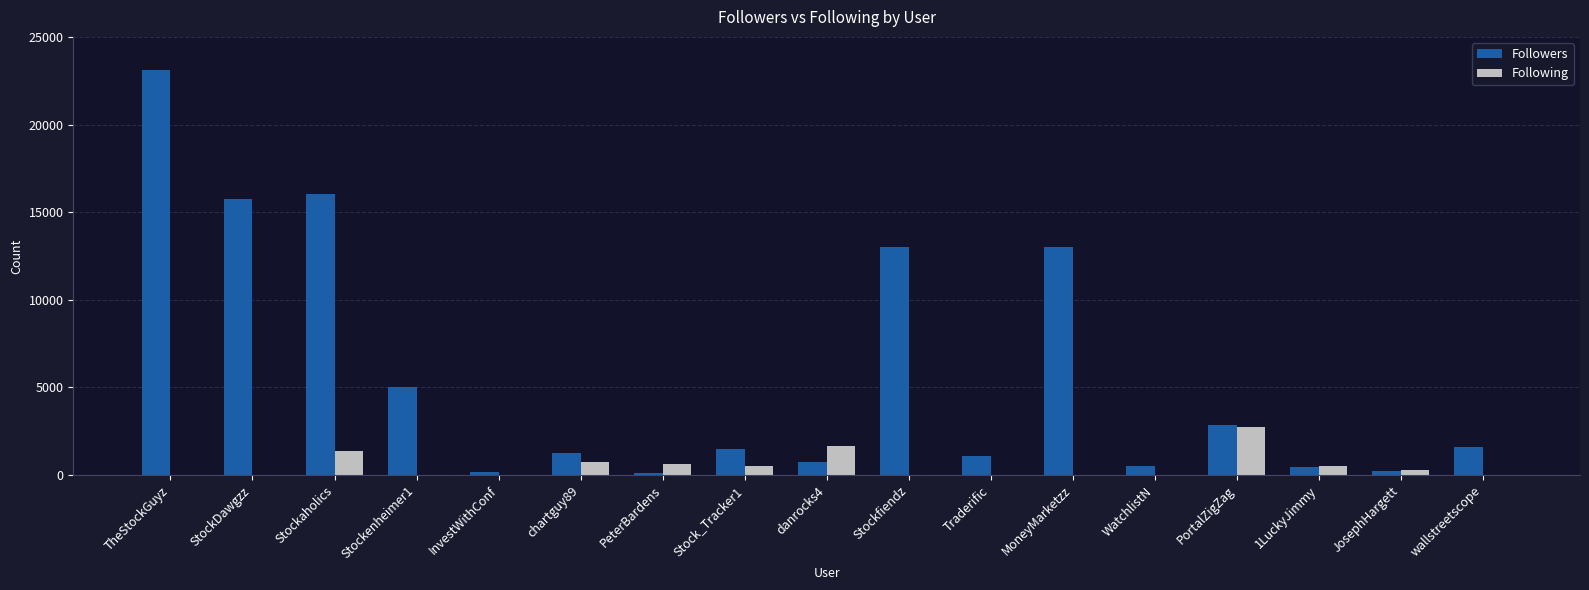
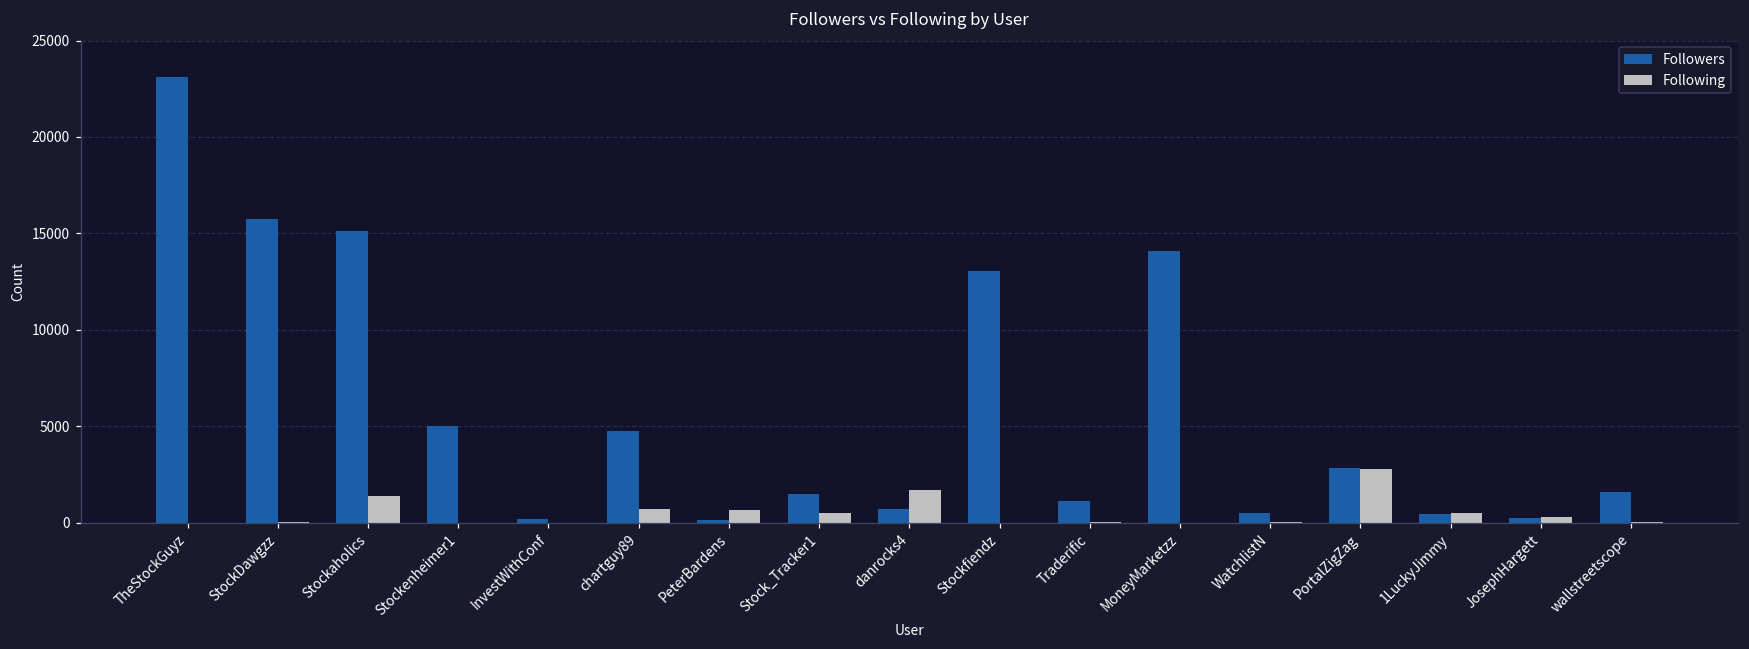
  {
    "Followers": {
      "TheStockGuyz": 23100,
      "StockDawgzz": 15800,
-     "Stockaholics": 16100,
+     "Stockaholics": 15100,
      "Stockenheimer1": 5000,
      "InvestWithConf": 200,
-     "chartguy89": 1300,
+     "chartguy89": 4700,
      "Stock_Tracker1": 1500,
      "danrocks4": 700,
      "Stockfiendz": 13000,
      "Traderific": 1100,
-     "MoneyMarketzz": 13000,
+     "MoneyMarketzz": 14100,
      "WatchlistN": 500,
      "PortalZigZag": 2800,
      "1LuckyJimmy": 400,
      "JosephHargett": 200,
      "wallstreetscope": 1600
    },
    "Following": {
      "TheStockGuyz": 0,
      "Stockaholics": 1400,
      "Stockenheimer1": 0,
      "InvestWithConf": 0,
      "chartguy89": 700,
      "PeterBardens": 600,
      "Stock_Tracker1": 500,
      "danrocks4": 1700,
      "Stockfiendz": 0,
      "MoneyMarketzz": 0,
      "PortalZigZag": 2800,
      "1LuckyJimmy": 500,
      "JosephHargett": 300
    }
  }
